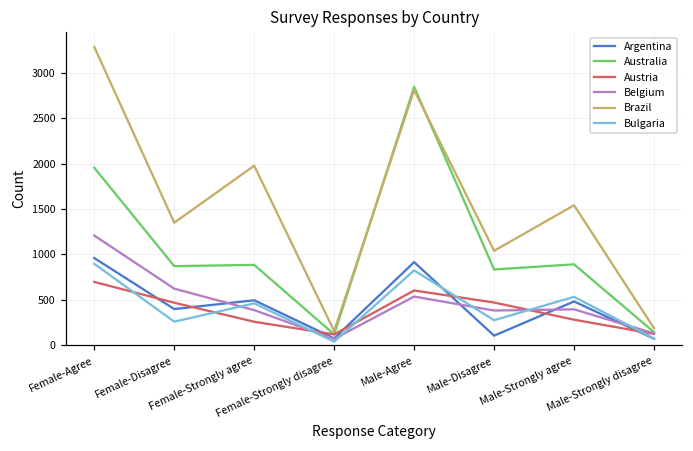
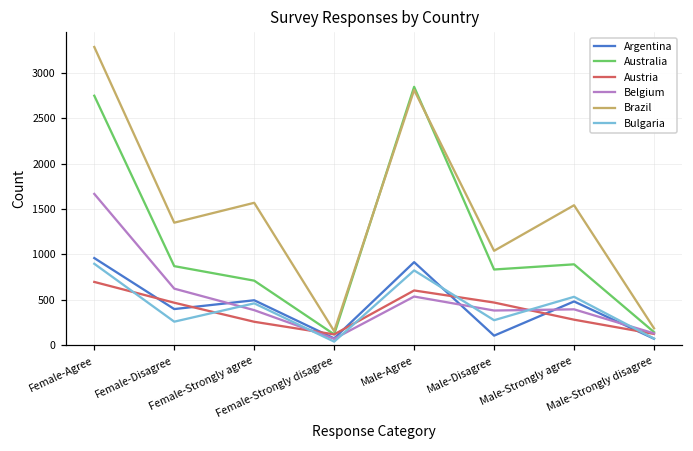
  {
    "Argentina": {
      "Female-Agree": 1000,
      "Female-Disagree": 400,
      "Female-Strongly agree": 500,
      "Male-Agree": 900,
      "Male-Disagree": 100,
      "Male-Strongly agree": 500
    },
    "Australia": {
-     "Female-Agree": 2000,
+     "Female-Agree": 2700,
      "Female-Disagree": 900,
-     "Female-Strongly agree": 900,
+     "Female-Strongly agree": 700,
      "Male-Agree": 2800,
      "Male-Disagree": 800,
      "Male-Strongly agree": 900
    },
    "Austria": {
      "Female-Agree": 700,
      "Female-Disagree": 500,
      "Female-Strongly agree": 300,
      "Male-Agree": 600,
      "Male-Disagree": 500,
      "Male-Strongly agree": 300
    },
    "Belgium": {
-     "Female-Agree": 1200,
+     "Female-Agree": 1700,
      "Female-Disagree": 600,
      "Female-Strongly agree": 400,
      "Male-Agree": 500,
      "Male-Disagree": 400,
      "Male-Strongly agree": 400
    },
    "Brazil": {
      "Female-Agree": 3300,
      "Female-Disagree": 1300,
-     "Female-Strongly agree": 2000,
+     "Female-Strongly agree": 1600,
      "Female-Strongly disagree": 200,
      "Male-Agree": 2800,
      "Male-Disagree": 1000,
      "Male-Strongly agree": 1500,
      "Male-Strongly disagree": 200
    },
    "Bulgaria": {
      "Female-Agree": 900,
      "Female-Disagree": 300,
      "Female-Strongly agree": 500,
      "Female-Strongly disagree": 0,
      "Male-Agree": 800,
      "Male-Disagree": 300,
      "Male-Strongly agree": 500
    }
  }
